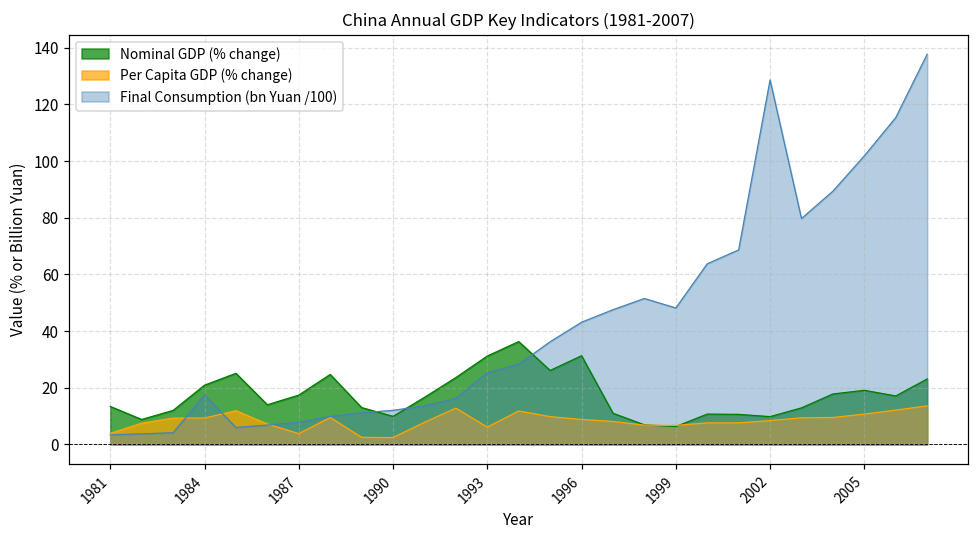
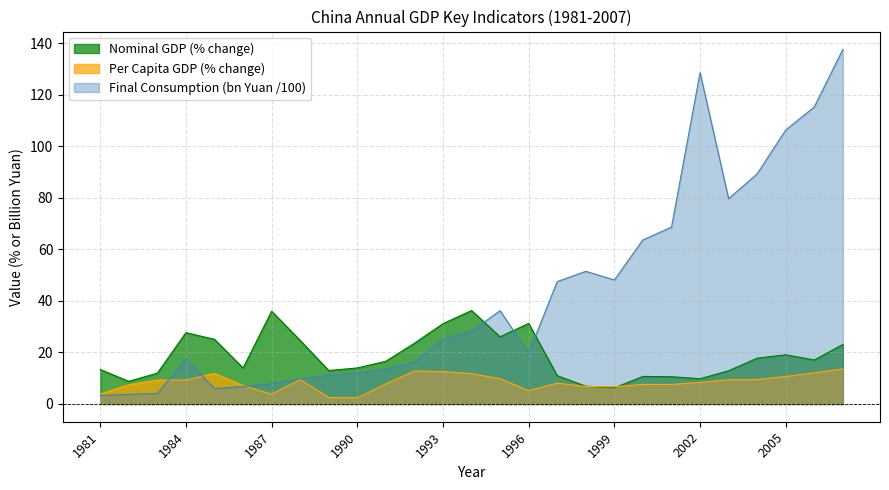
  {
    "Nominal GDP (% change)": {
      "1981": 13,
-     "1984": 21,
-     "1987": 17,
-     "1990": 10,
+     "1984": 28,
+     "1987": 36,
+     "1990": 14,
      "1993": 31,
      "1996": 31,
      "2002": 10,
      "2005": 19
    },
    "Per Capita GDP (% change)": {
      "1984": 9,
      "1987": 4,
      "1990": 2,
-     "1993": 6,
-     "1996": 9,
+     "1993": 13,
+     "1996": 5,
      "2002": 8,
      "2005": 11
    },
    "Final Consumption (bn Yuan /100)": {
      "1984": 17,
      "1987": 8,
      "1990": 12,
      "1993": 25,
-     "1996": 43,
+     "1996": 20,
      "1999": 48,
      "2002": 129,
-     "2005": 102
+     "2005": 106
    }
  }
